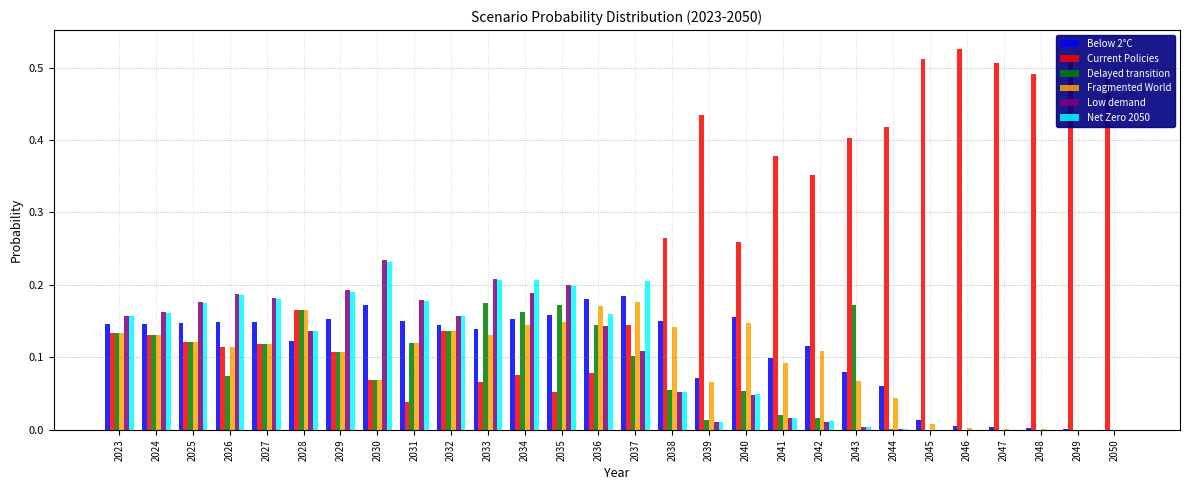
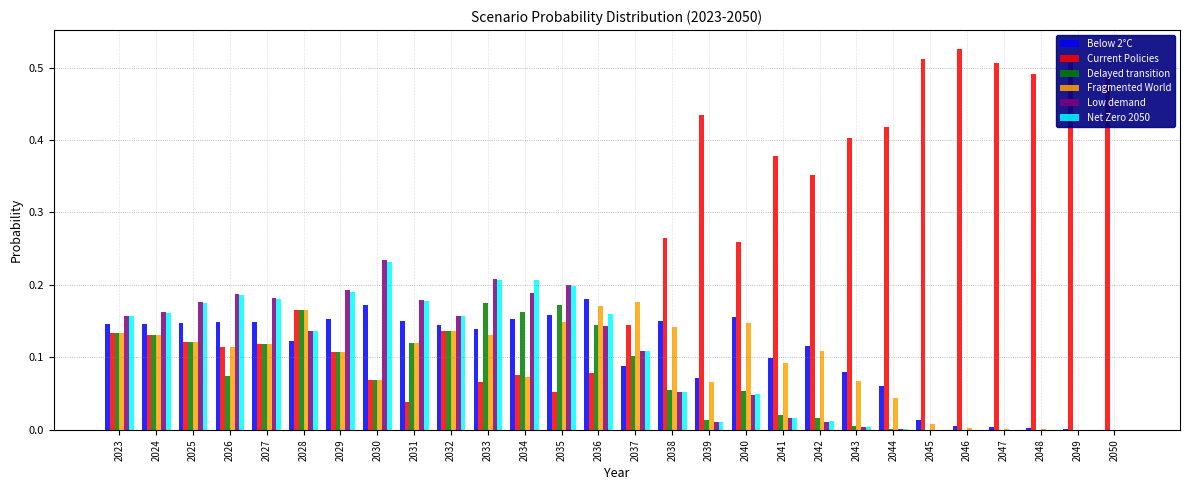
  {
    "Below 2°C": {
      "2023": 0.15,
      "2024": 0.15,
      "2025": 0.15,
      "2026": 0.15,
      "2027": 0.15,
      "2028": 0.12,
      "2029": 0.15,
      "2030": 0.17,
      "2031": 0.15,
      "2032": 0.14,
      "2033": 0.14,
      "2034": 0.15,
      "2035": 0.16,
      "2036": 0.18,
-     "2037": 0.19,
+     "2037": 0.09,
      "2038": 0.15,
      "2039": 0.07,
      "2040": 0.16,
      "2041": 0.10,
      "2042": 0.12,
      "2043": 0.08,
      "2044": 0.06,
      "2045": 0.01,
      "2046": 0.01,
      "2047": 0.00
    },
    "Current Policies": {
      "2023": 0.13,
      "2024": 0.13,
      "2025": 0.12,
      "2026": 0.11,
      "2027": 0.12,
      "2028": 0.16,
      "2029": 0.11,
      "2030": 0.07,
      "2031": 0.04,
      "2032": 0.14,
      "2033": 0.07,
      "2034": 0.08,
      "2035": 0.05,
      "2036": 0.08,
      "2037": 0.14,
      "2038": 0.27,
      "2039": 0.43,
      "2040": 0.26,
      "2041": 0.38,
      "2042": 0.35,
      "2043": 0.40,
      "2044": 0.42,
      "2045": 0.51,
      "2046": 0.53,
      "2047": 0.51,
      "2048": 0.49
    },
    "Delayed transition": {
      "2023": 0.13,
      "2024": 0.13,
      "2025": 0.12,
      "2026": 0.07,
      "2027": 0.12,
      "2028": 0.16,
      "2029": 0.11,
      "2030": 0.07,
      "2031": 0.12,
      "2032": 0.14,
      "2033": 0.18,
      "2034": 0.16,
      "2035": 0.17,
      "2036": 0.15,
      "2037": 0.10,
      "2038": 0.05,
      "2039": 0.01,
      "2040": 0.05,
      "2041": 0.02,
      "2042": 0.02,
-     "2043": 0.17
+     "2043": 0.01
    },
    "Fragmented World": {
      "2023": 0.13,
      "2024": 0.13,
      "2025": 0.12,
      "2026": 0.11,
      "2027": 0.12,
      "2028": 0.16,
      "2029": 0.11,
      "2030": 0.07,
      "2031": 0.12,
      "2032": 0.14,
      "2033": 0.13,
-     "2034": 0.14,
+     "2034": 0.07,
      "2035": 0.15,
      "2036": 0.17,
      "2037": 0.18,
      "2038": 0.14,
      "2039": 0.07,
      "2040": 0.15,
      "2041": 0.09,
      "2042": 0.11,
      "2043": 0.07,
      "2044": 0.04,
      "2045": 0.01
    },
    "Low demand": {
      "2023": 0.16,
      "2024": 0.16,
      "2025": 0.18,
      "2026": 0.19,
      "2027": 0.18,
      "2028": 0.14,
      "2029": 0.19,
      "2030": 0.23,
      "2031": 0.18,
      "2032": 0.16,
      "2033": 0.21,
      "2034": 0.19,
      "2035": 0.20,
      "2036": 0.14,
      "2037": 0.11,
      "2038": 0.05,
      "2039": 0.01,
      "2040": 0.05,
      "2041": 0.02,
      "2042": 0.01,
      "2043": 0.00
    },
    "Net Zero 2050": {
      "2023": 0.16,
      "2024": 0.16,
      "2025": 0.18,
      "2026": 0.19,
      "2027": 0.18,
      "2028": 0.14,
      "2029": 0.19,
      "2030": 0.23,
      "2031": 0.18,
      "2032": 0.16,
      "2033": 0.21,
      "2034": 0.21,
      "2035": 0.20,
      "2036": 0.16,
-     "2037": 0.21,
+     "2037": 0.11,
      "2038": 0.05,
      "2039": 0.01,
      "2040": 0.05,
      "2041": 0.02,
      "2042": 0.01,
      "2043": 0.00
    }
  }
